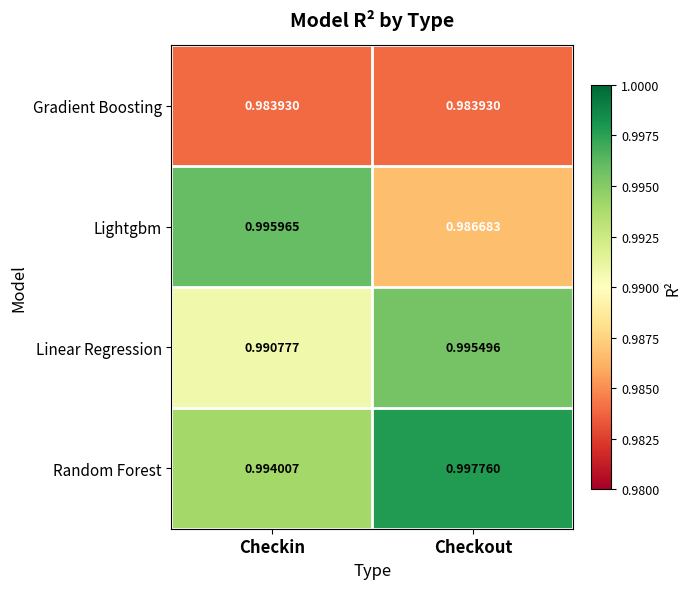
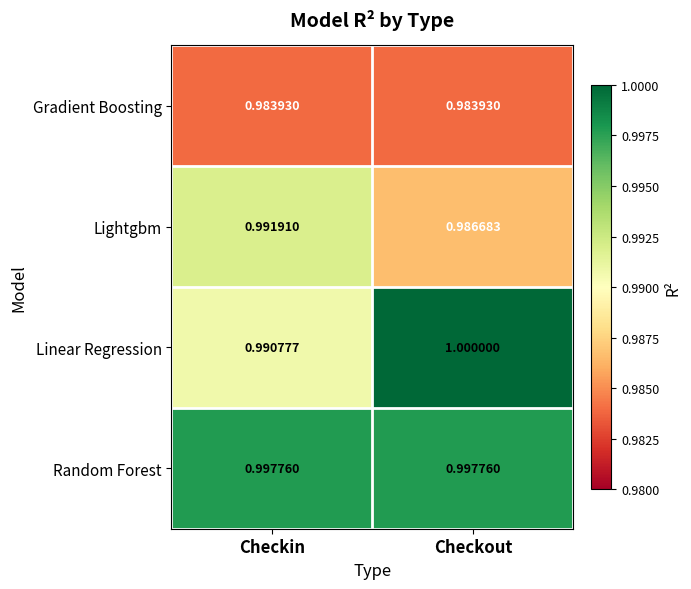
  {
    "Gradient Boosting": {
      "Checkin": 0.983930,
      "Checkout": 0.983930
    },
    "Lightgbm": {
-     "Checkin": 0.995965,
+     "Checkin": 0.991910,
      "Checkout": 0.986683
    },
    "Linear Regression": {
      "Checkin": 0.990777,
-     "Checkout": 0.995496
+     "Checkout": 1.000000
    },
    "Random Forest": {
-     "Checkin": 0.994007,
+     "Checkin": 0.997760,
      "Checkout": 0.997760
    }
  }
